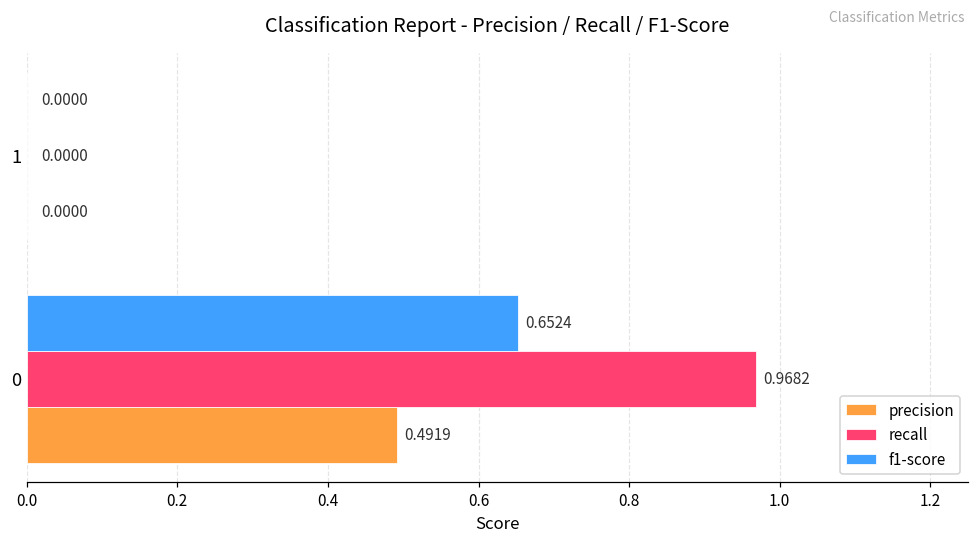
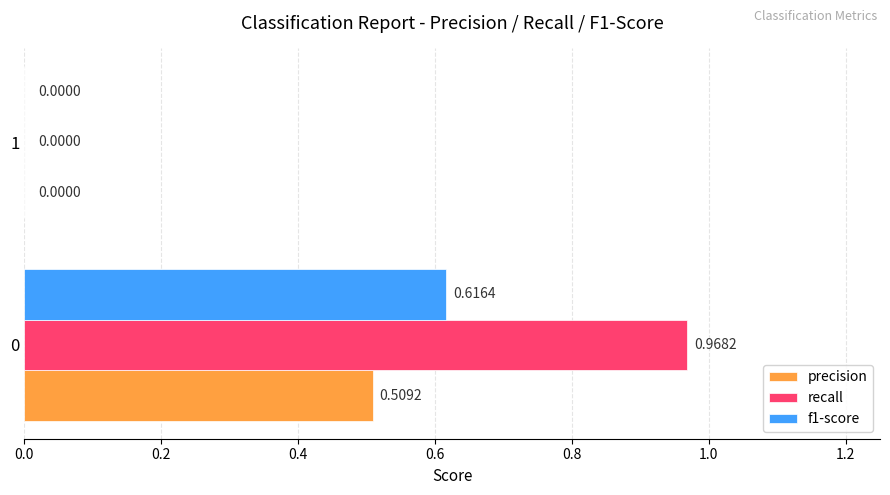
  {
    "precision": {
      "1": 0.0000,
-     "0": 0.4919
+     "0": 0.5092
    },
    "recall": {
      "1": 0.0000,
      "0": 0.9682
    },
    "f1-score": {
      "1": 0.0000,
-     "0": 0.6524
+     "0": 0.6164
    }
  }
